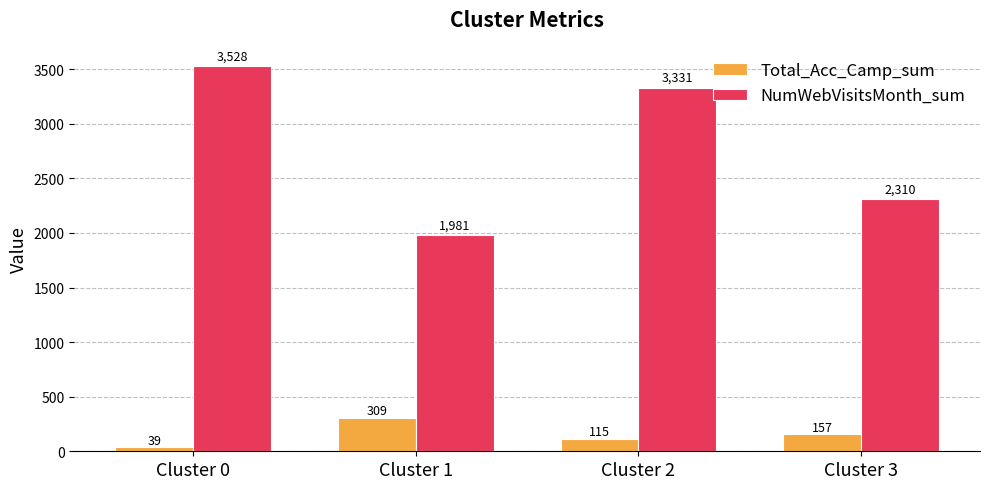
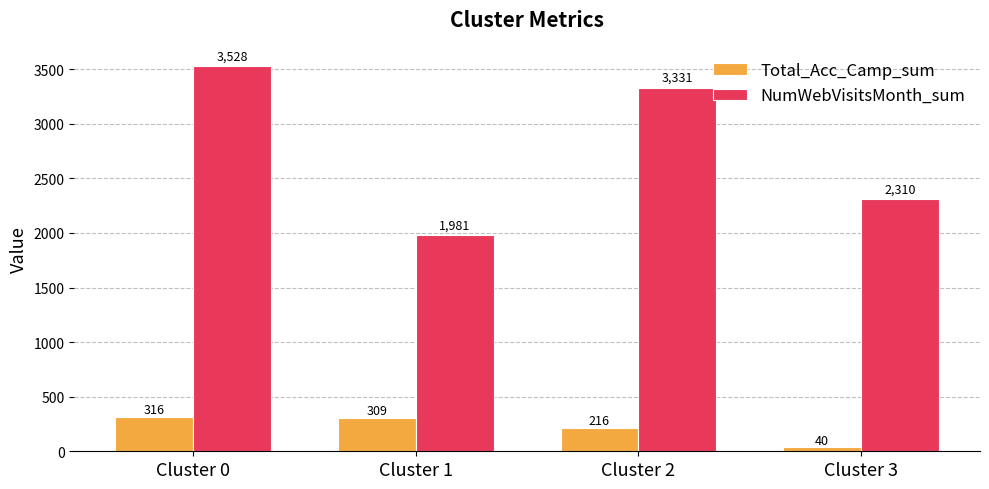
  {
    "Total_Acc_Camp_sum": {
-     "Cluster 0": "39",
+     "Cluster 0": "316",
      "Cluster 1": "309",
-     "Cluster 2": "115",
-     "Cluster 3": "157"
+     "Cluster 2": "216",
+     "Cluster 3": "40"
    },
    "NumWebVisitsMonth_sum": {
      "Cluster 0": "3,528",
      "Cluster 1": "1,981",
      "Cluster 2": "3,331",
      "Cluster 3": "2,310"
    }
  }
